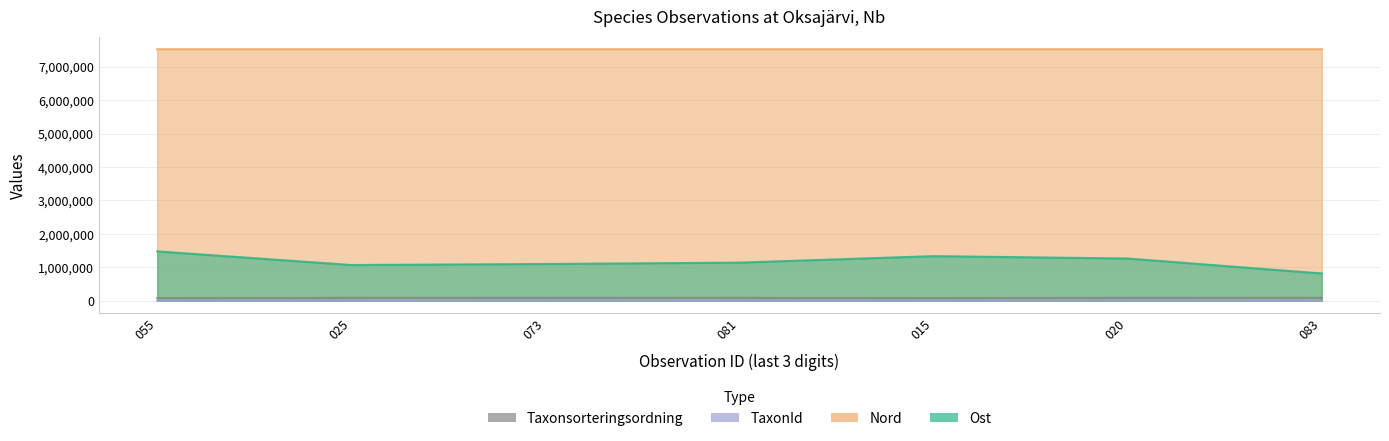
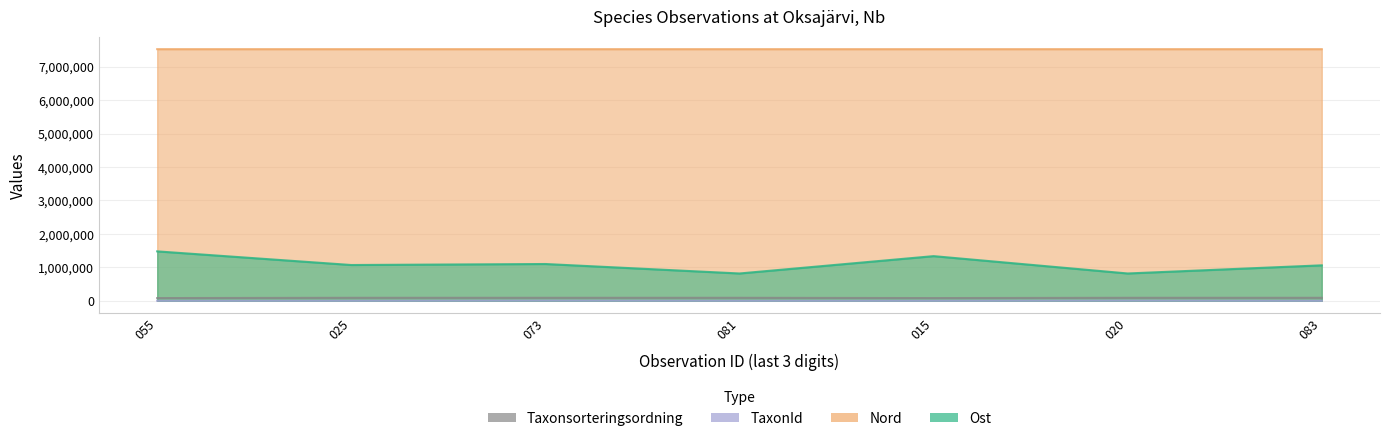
  {
    "Nord": {
      "055": "7,500,000",
      "025": "7,500,000",
      "073": "7,500,000",
      "081": "7,500,000",
      "015": "7,500,000",
      "020": "7,500,000",
      "083": "7,500,000"
    },
    "Ost": {
      "055": "1,500,000",
      "025": "1,100,000",
      "073": "1,100,000",
-     "081": "1,100,000",
+     "081": "800,000",
      "015": "1,300,000",
-     "020": "1,300,000",
-     "083": "800,000"
+     "020": "800,000",
+     "083": "1,100,000"
    }
  }
